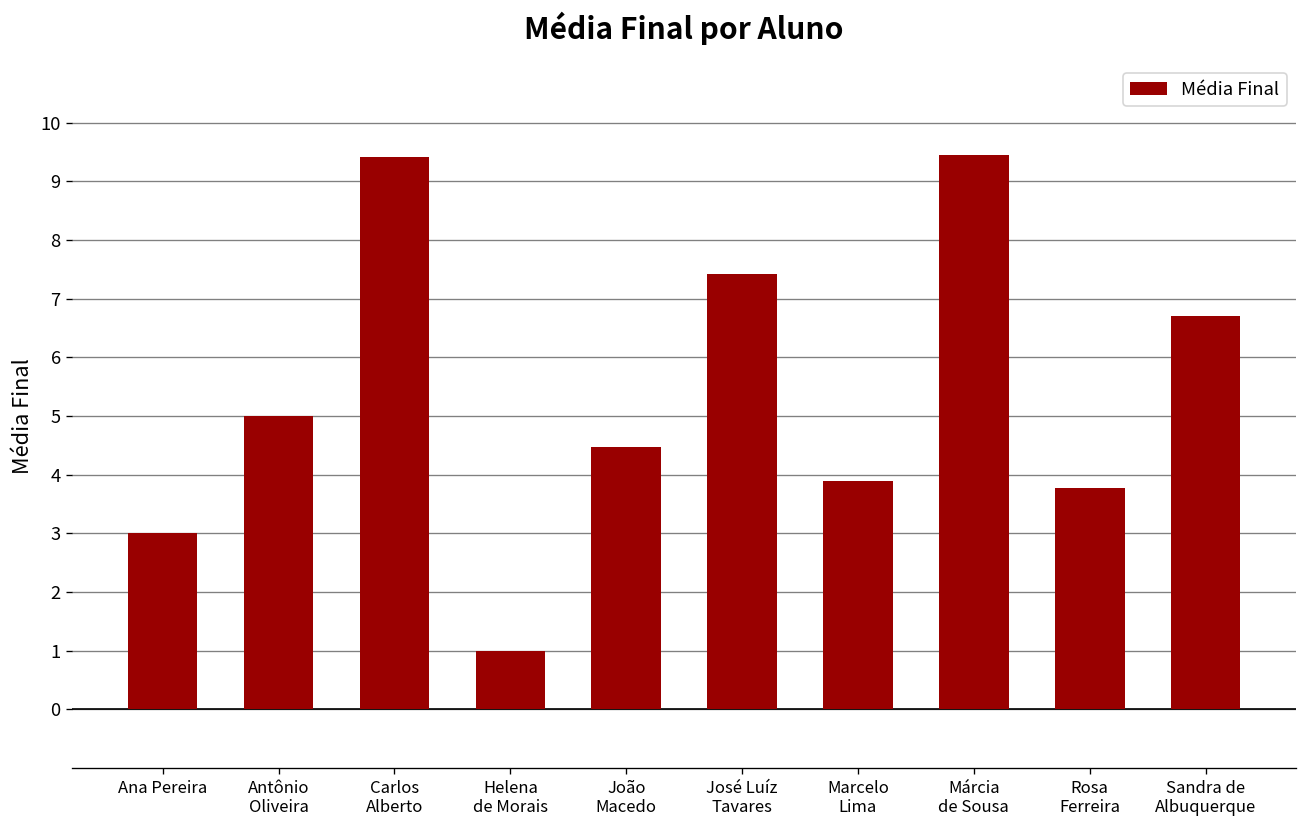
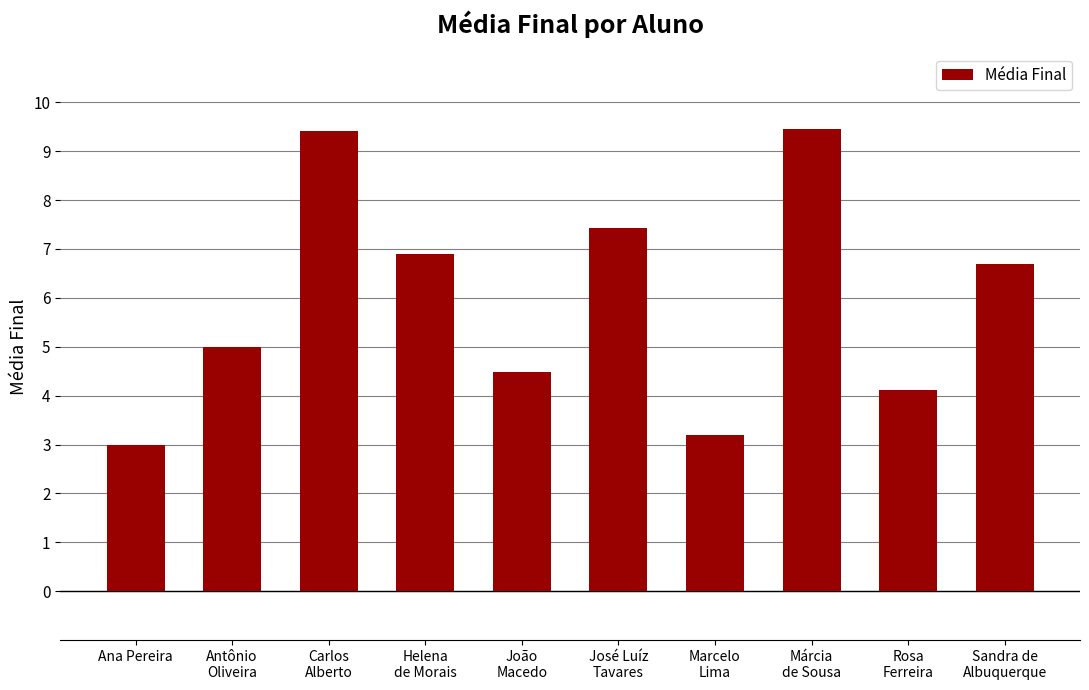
  {
    "Ana Pereira": 3.0,
    "Antônio Oliveira": 5.0,
    "Carlos Alberto": 9.4,
-   "Helena de Morais": 1.0,
+   "Helena de Morais": 6.9,
    "João Macedo": 4.5,
    "José Luíz Tavares": 7.4,
-   "Marcelo Lima": 3.9,
+   "Marcelo Lima": 3.2,
    "Márcia de Sousa": 9.5,
-   "Rosa Ferreira": 3.8,
+   "Rosa Ferreira": 4.1,
    "Sandra de Albuquerque": 6.7
  }
